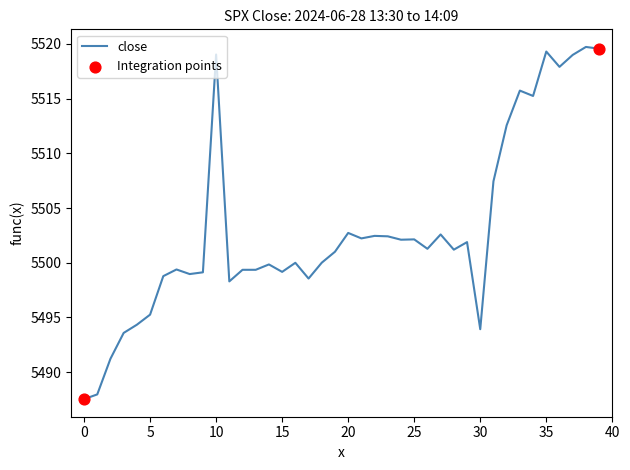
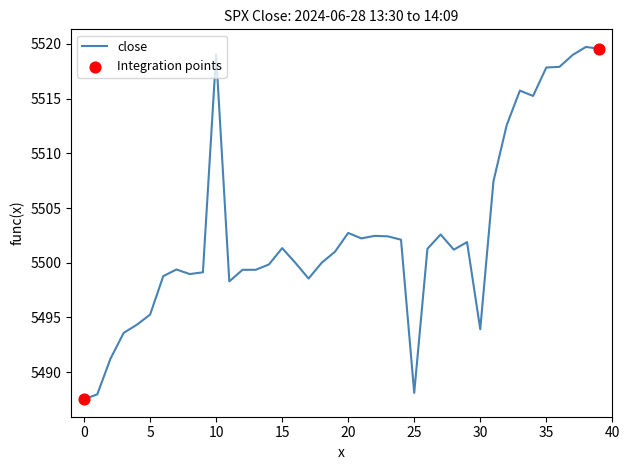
  {
    "close": {
      "5": 5495.3,
-     "15": 5499.2,
+     "15": 5501.3,
      "20": 5502.7,
-     "25": 5502.1,
+     "25": 5488.1,
      "30": 5493.9,
-     "35": 5519.3
+     "35": 5517.9
    }
  }
